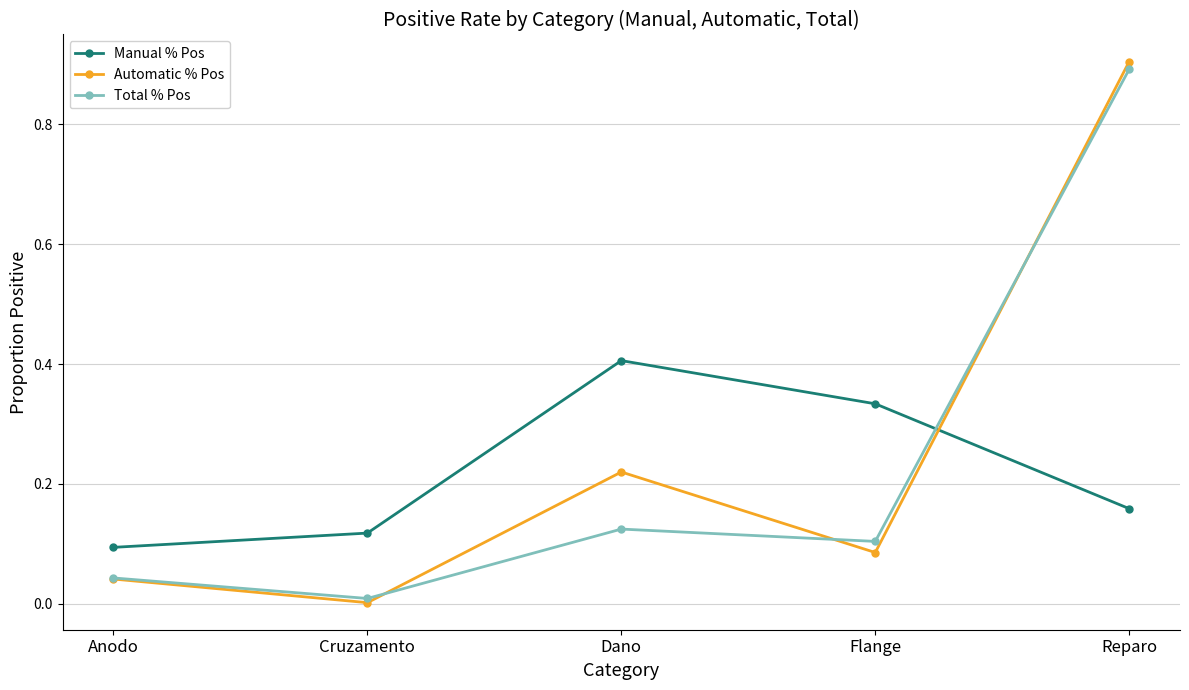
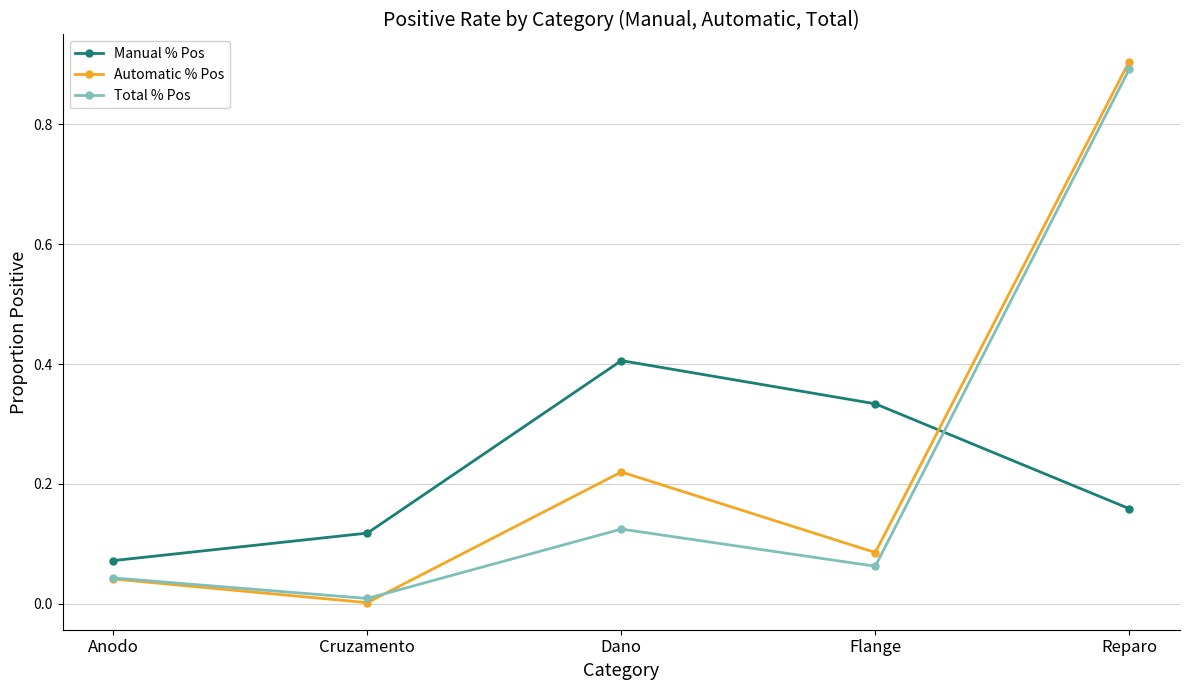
  {
    "Manual % Pos": {
-     "Anodo": 0.09,
+     "Anodo": 0.07,
      "Cruzamento": 0.12,
      "Dano": 0.41,
      "Flange": 0.33,
      "Reparo": 0.16
    },
    "Automatic % Pos": {
      "Cruzamento": 0.00,
      "Dano": 0.22,
      "Flange": 0.09,
      "Reparo": 0.90
    },
    "Total % Pos": {
      "Cruzamento": 0.01,
      "Dano": 0.12,
-     "Flange": 0.10,
+     "Flange": 0.06,
      "Reparo": 0.89
    }
  }
